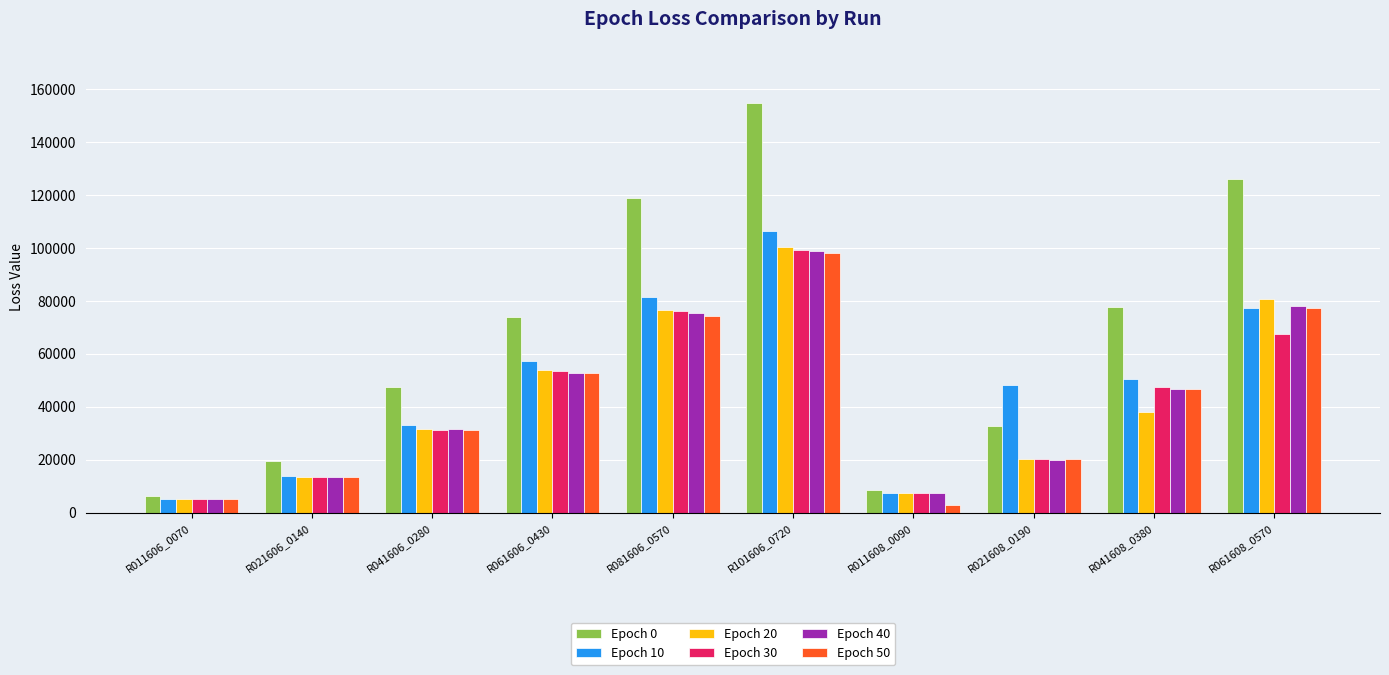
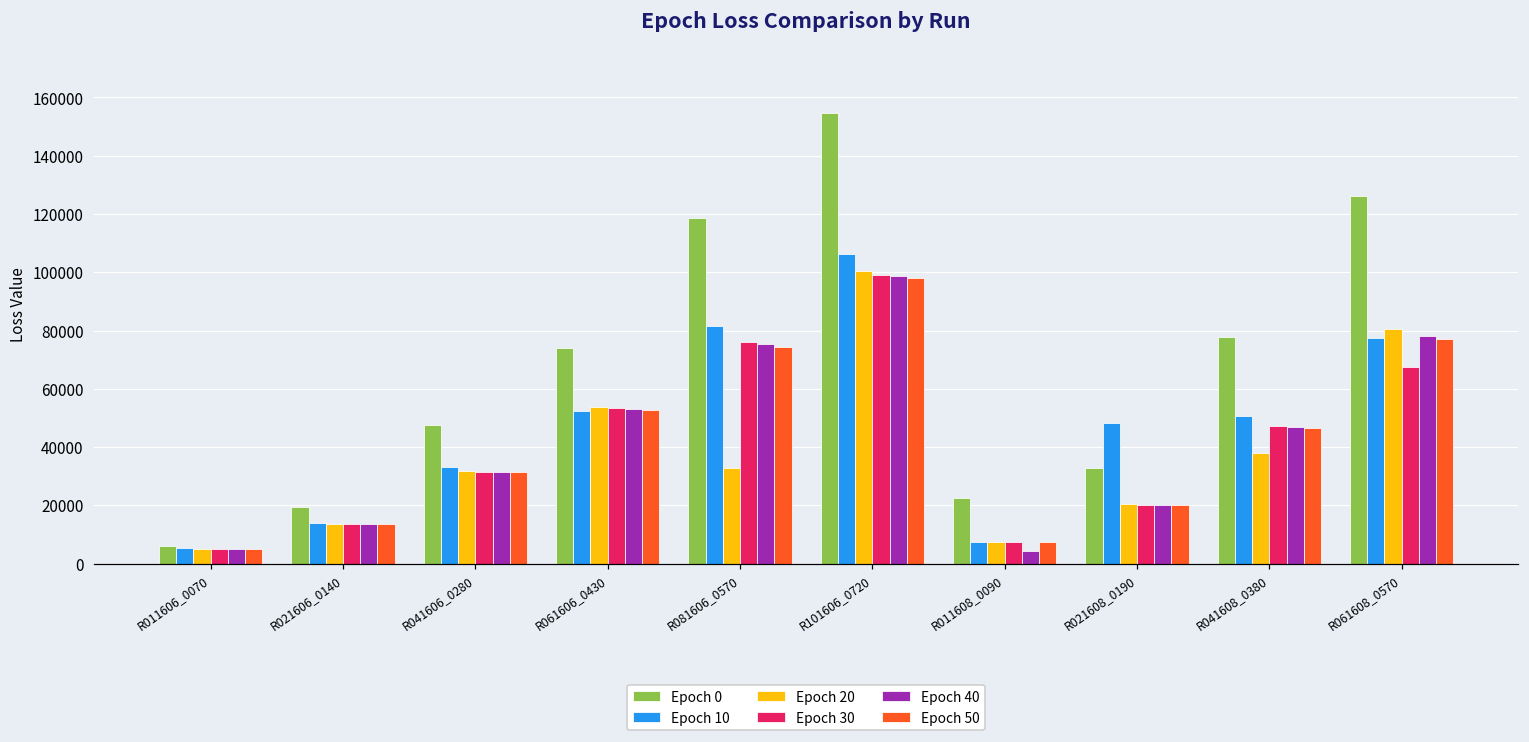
  {
    "Epoch 0": {
      "R011606_0070": 6000,
      "R021606_0140": 20000,
      "R041606_0280": 47000,
      "R061606_0430": 74000,
      "R081606_0570": 119000,
      "R101606_0720": 155000,
-     "R011608_0090": 9000,
+     "R011608_0090": 22000,
      "R021608_0190": 33000,
      "R041608_0380": 78000,
      "R061608_0570": 126000
    },
    "Epoch 10": {
      "R011606_0070": 5000,
      "R021606_0140": 14000,
      "R041606_0280": 33000,
-     "R061606_0430": 57000,
+     "R061606_0430": 52000,
      "R081606_0570": 82000,
      "R101606_0720": 106000,
      "R011608_0090": 7000,
      "R021608_0190": 48000,
      "R041608_0380": 51000,
      "R061608_0570": 77000
    },
    "Epoch 20": {
      "R011606_0070": 5000,
      "R021606_0140": 14000,
      "R041606_0280": 32000,
      "R061606_0430": 54000,
-     "R081606_0570": 77000,
+     "R081606_0570": 33000,
      "R101606_0720": 101000,
      "R011608_0090": 7000,
      "R021608_0190": 20000,
      "R041608_0380": 38000,
      "R061608_0570": 81000
    },
    "Epoch 30": {
      "R011606_0070": 5000,
      "R021606_0140": 14000,
      "R041606_0280": 31000,
      "R061606_0430": 54000,
      "R081606_0570": 76000,
      "R101606_0720": 99000,
      "R011608_0090": 7000,
      "R021608_0190": 20000,
      "R041608_0380": 47000,
      "R061608_0570": 68000
    },
    "Epoch 40": {
      "R011606_0070": 5000,
      "R021606_0140": 14000,
      "R041606_0280": 32000,
      "R061606_0430": 53000,
      "R081606_0570": 75000,
      "R101606_0720": 99000,
-     "R011608_0090": 7000,
+     "R011608_0090": 4000,
      "R021608_0190": 20000,
      "R041608_0380": 47000,
      "R061608_0570": 78000
    },
    "Epoch 50": {
      "R011606_0070": 5000,
      "R021606_0140": 14000,
      "R041606_0280": 31000,
      "R061606_0430": 53000,
      "R081606_0570": 74000,
      "R101606_0720": 98000,
-     "R011608_0090": 3000,
+     "R011608_0090": 7000,
      "R021608_0190": 20000,
      "R041608_0380": 47000,
      "R061608_0570": 77000
    }
  }
